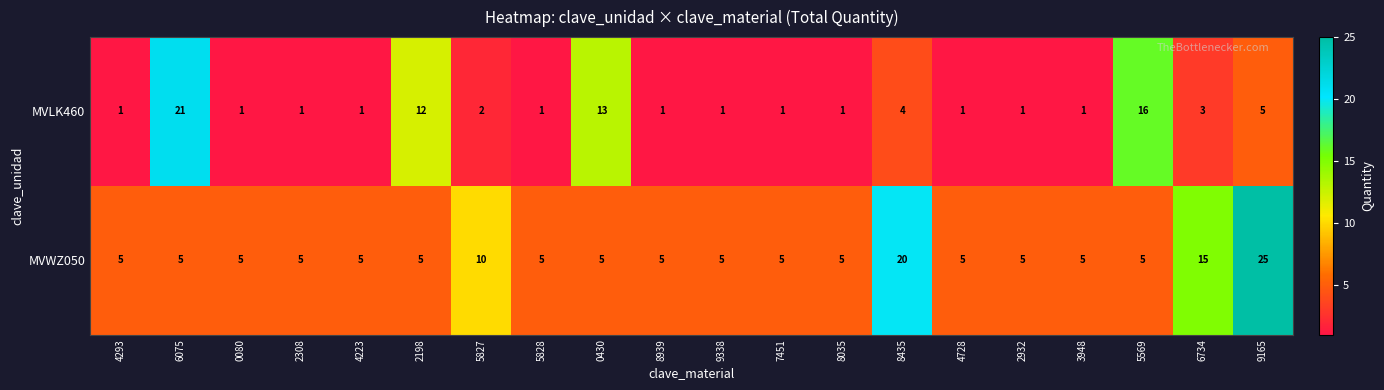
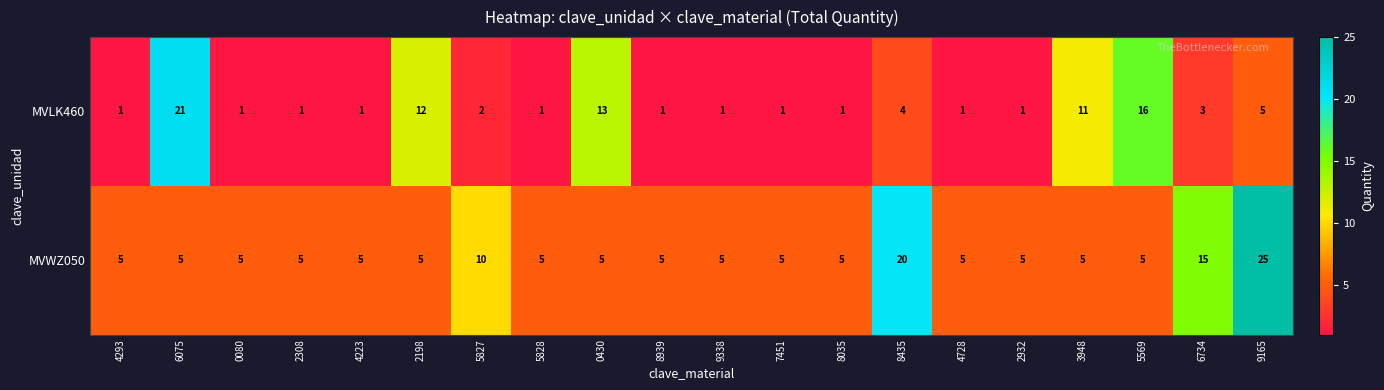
  {
    "MVLK460": {
      "4293": 1,
      "6075": 21,
      "0080": 1,
      "2308": 1,
      "4223": 1,
      "2198": 12,
      "5827": 2,
      "5828": 1,
      "0430": 13,
      "8939": 1,
      "9338": 1,
      "7451": 1,
      "8035": 1,
      "8435": 4,
      "4728": 1,
      "2932": 1,
-     "3948": 1,
+     "3948": 11,
      "5569": 16,
      "9165": 5
    },
    "MVWZ050": {
      "4293": 5,
      "6075": 5,
      "0080": 5,
      "2308": 5,
      "4223": 5,
      "2198": 5,
      "5827": 10,
      "5828": 5,
      "0430": 5,
      "8939": 5,
      "9338": 5,
      "7451": 5,
      "8035": 5,
      "8435": 20,
      "4728": 5,
      "2932": 5,
      "3948": 5,
      "5569": 5,
      "6734": 15,
      "9165": 25
    }
  }
